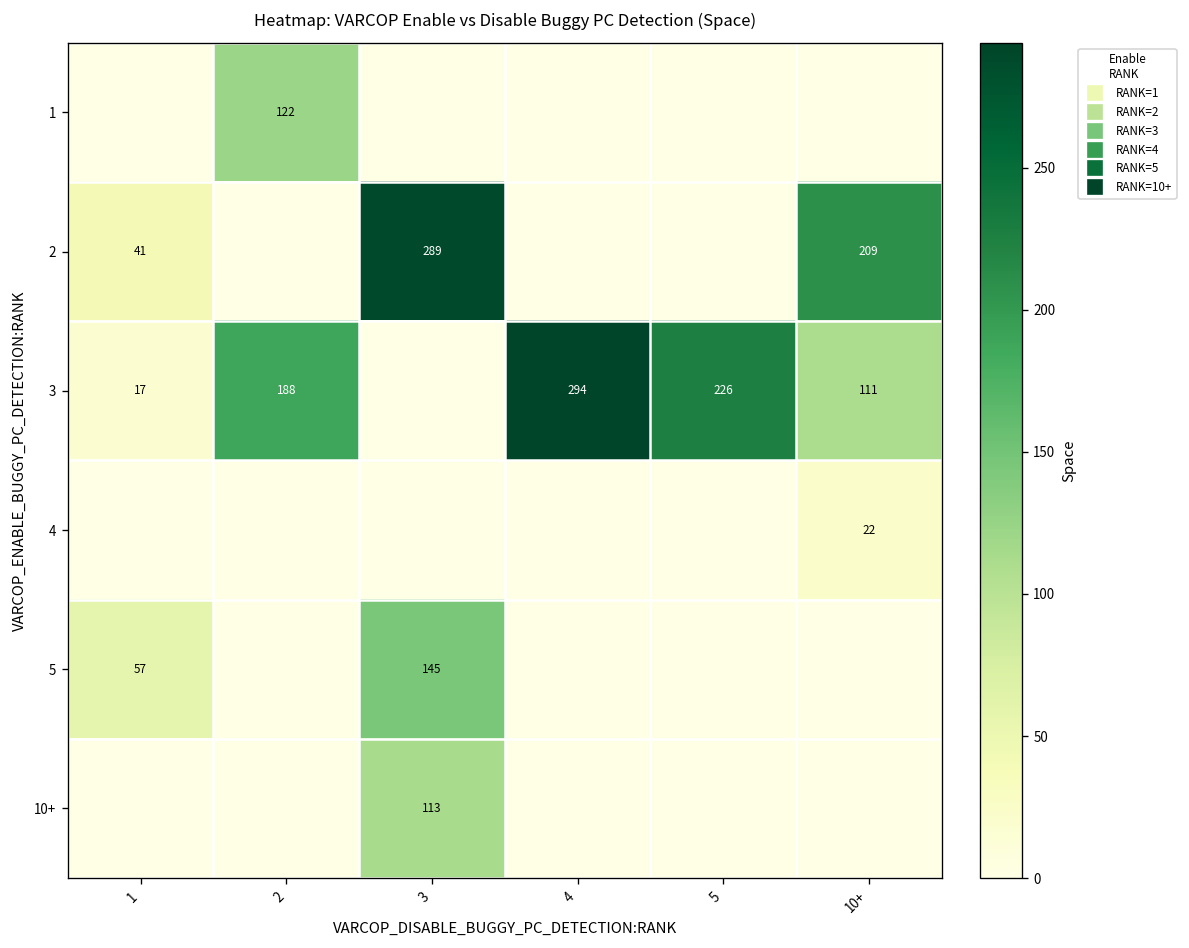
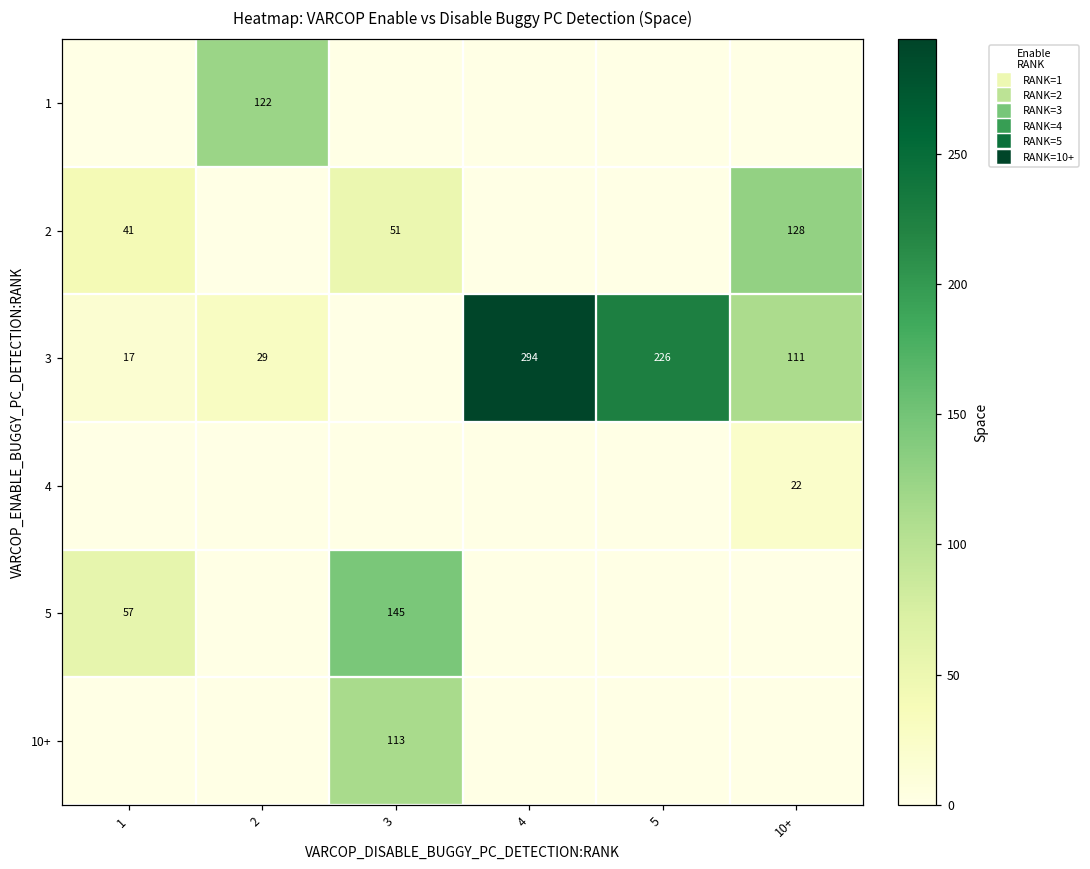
  {
    "1": {
      "2": 122
    },
    "2": {
      "1": 41,
-     "3": 289,
-     "10+": 209
+     "3": 51,
+     "10+": 128
    },
    "3": {
      "1": 17,
-     "2": 188,
+     "2": 29,
      "4": 294,
      "5": 226,
      "10+": 111
    },
    "4": {
      "10+": 22
    },
    "5": {
      "1": 57,
      "3": 145
    },
    "10+": {
      "3": 113
    }
  }
